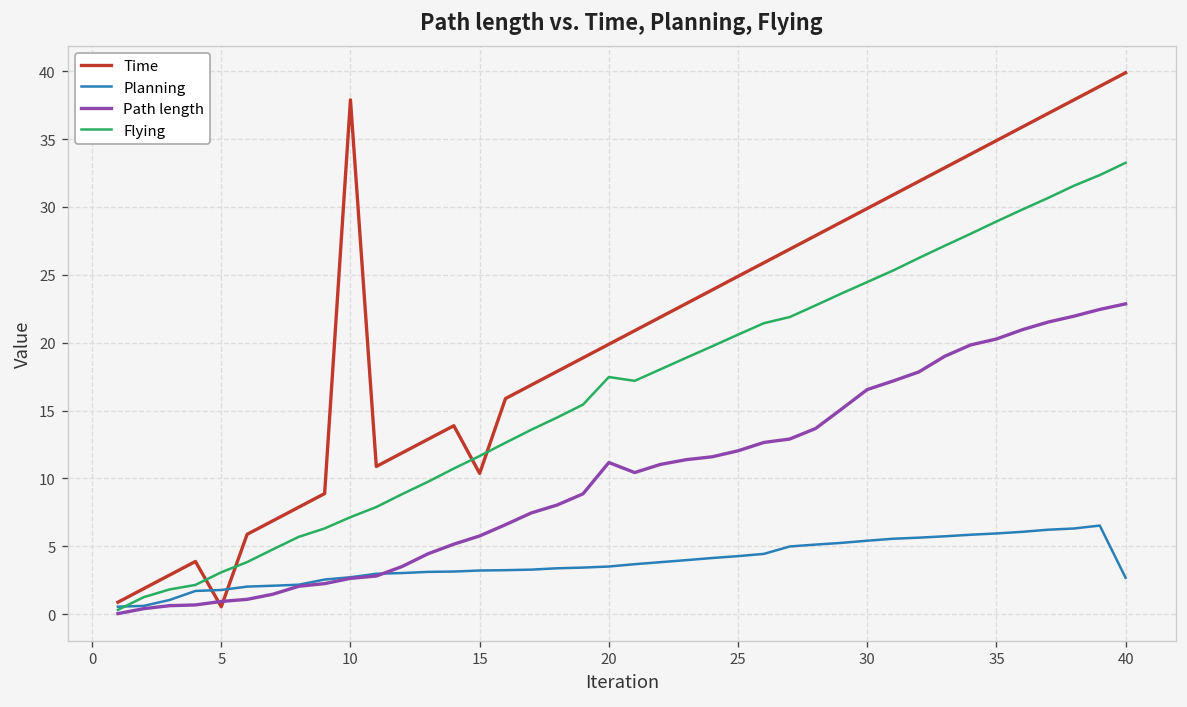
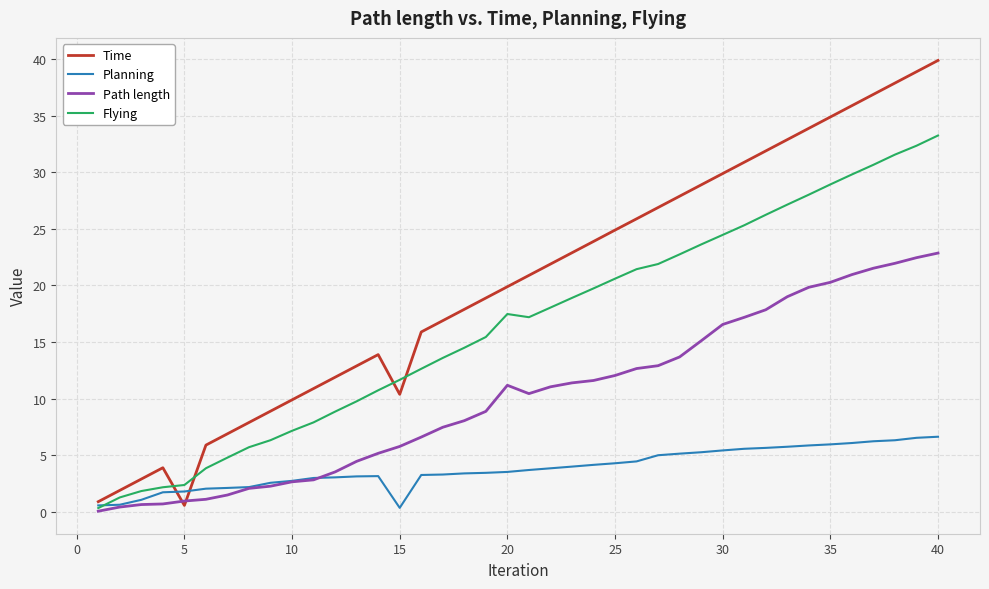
  {
    "Time": {
      "5": 0.6,
-     "10": 37.9,
+     "10": 9.9,
      "15": 10.4,
      "20": 19.9,
      "25": 24.9,
      "30": 29.9,
      "35": 34.9,
      "40": 39.9
    },
    "Planning": {
      "5": 1.8,
-     "15": 3.2,
+     "15": 0.3,
      "20": 3.5,
      "25": 4.3,
      "30": 5.4,
      "35": 6.0,
-     "40": 2.7
+     "40": 6.6
    },
    "Path length": {
      "5": 0.9,
      "15": 5.8,
      "20": 11.2,
      "25": 12.0,
      "30": 16.5,
      "35": 20.3,
      "40": 22.9
    },
    "Flying": {
-     "5": 3.1,
+     "5": 2.4,
      "10": 7.2,
      "15": 11.7,
      "20": 17.5,
      "25": 20.6,
      "30": 24.5,
      "35": 28.9,
      "40": 33.3
    }
  }
